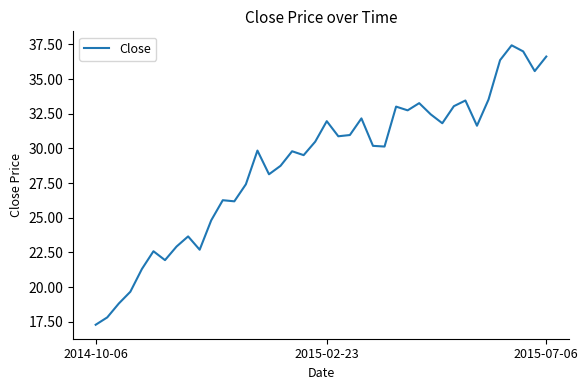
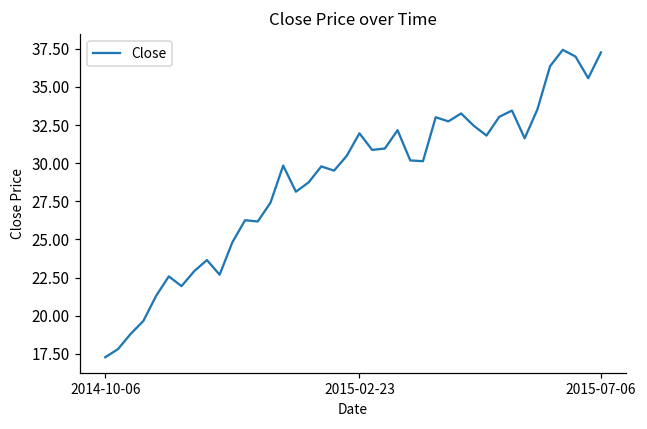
  {
    "2014-10-06": 17.3,
    "2015-02-23": 32.0,
-   "2015-07-06": 36.6
+   "2015-07-06": 37.3
  }
